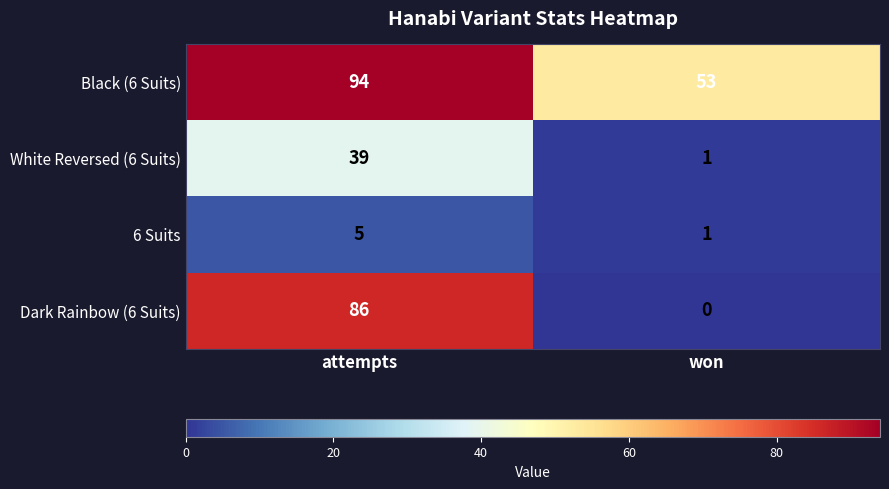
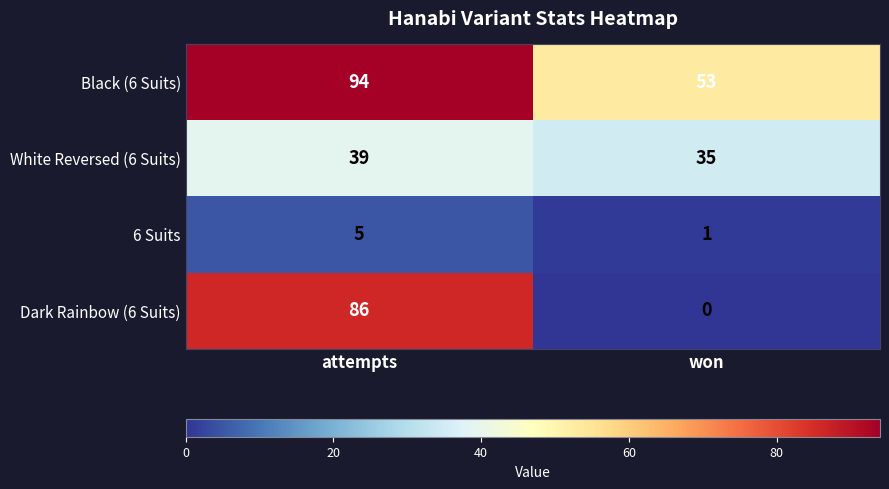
  {
    "Black (6 Suits)": {
      "attempts": 94,
      "won": 53
    },
    "White Reversed (6 Suits)": {
      "attempts": 39,
-     "won": 1
+     "won": 35
    },
    "6 Suits": {
      "attempts": 5,
      "won": 1
    },
    "Dark Rainbow (6 Suits)": {
      "attempts": 86,
      "won": 0
    }
  }
